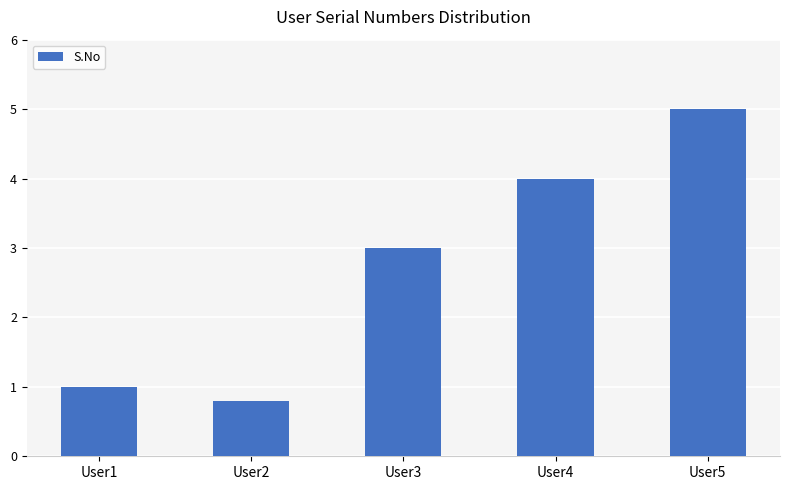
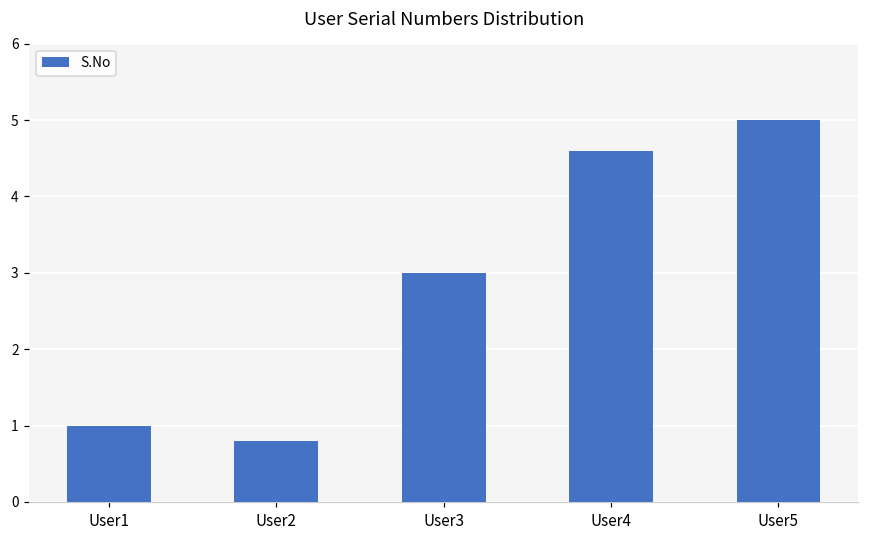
  {
    "User1": 1.0,
    "User2": 0.8,
    "User3": 3.0,
-   "User4": 4.0,
+   "User4": 4.6,
    "User5": 5.0
  }
